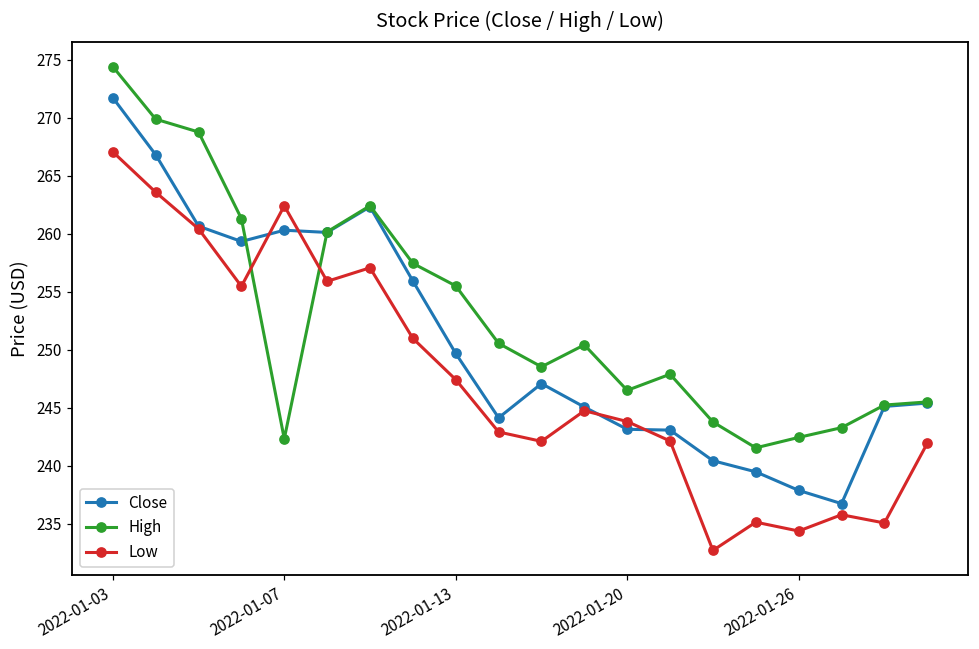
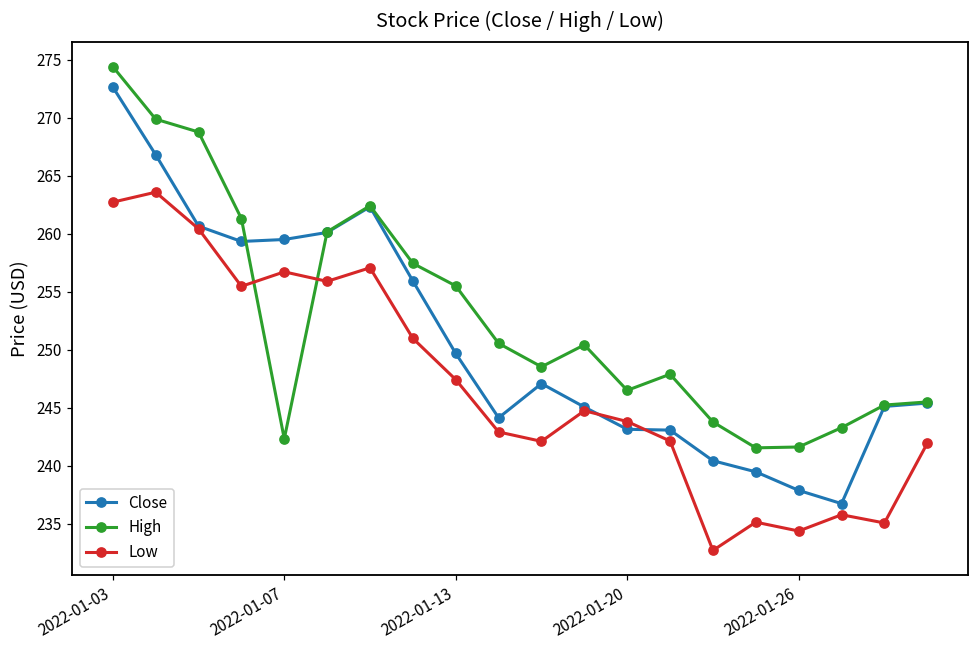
  {
    "Close": {
-     "2022-01-03": 271.7,
-     "2022-01-07": 260.3,
+     "2022-01-03": 272.7,
+     "2022-01-07": 259.5,
      "2022-01-13": 249.7,
      "2022-01-20": 243.1,
      "2022-01-26": 237.9
    },
    "High": {
      "2022-01-03": 274.4,
      "2022-01-07": 242.3,
      "2022-01-13": 255.5,
      "2022-01-20": 246.5,
-     "2022-01-26": 242.4
+     "2022-01-26": 241.6
    },
    "Low": {
-     "2022-01-03": 267.1,
-     "2022-01-07": 262.4,
+     "2022-01-03": 262.7,
+     "2022-01-07": 256.7,
      "2022-01-13": 247.4,
      "2022-01-20": 243.8,
      "2022-01-26": 234.4
    }
  }
